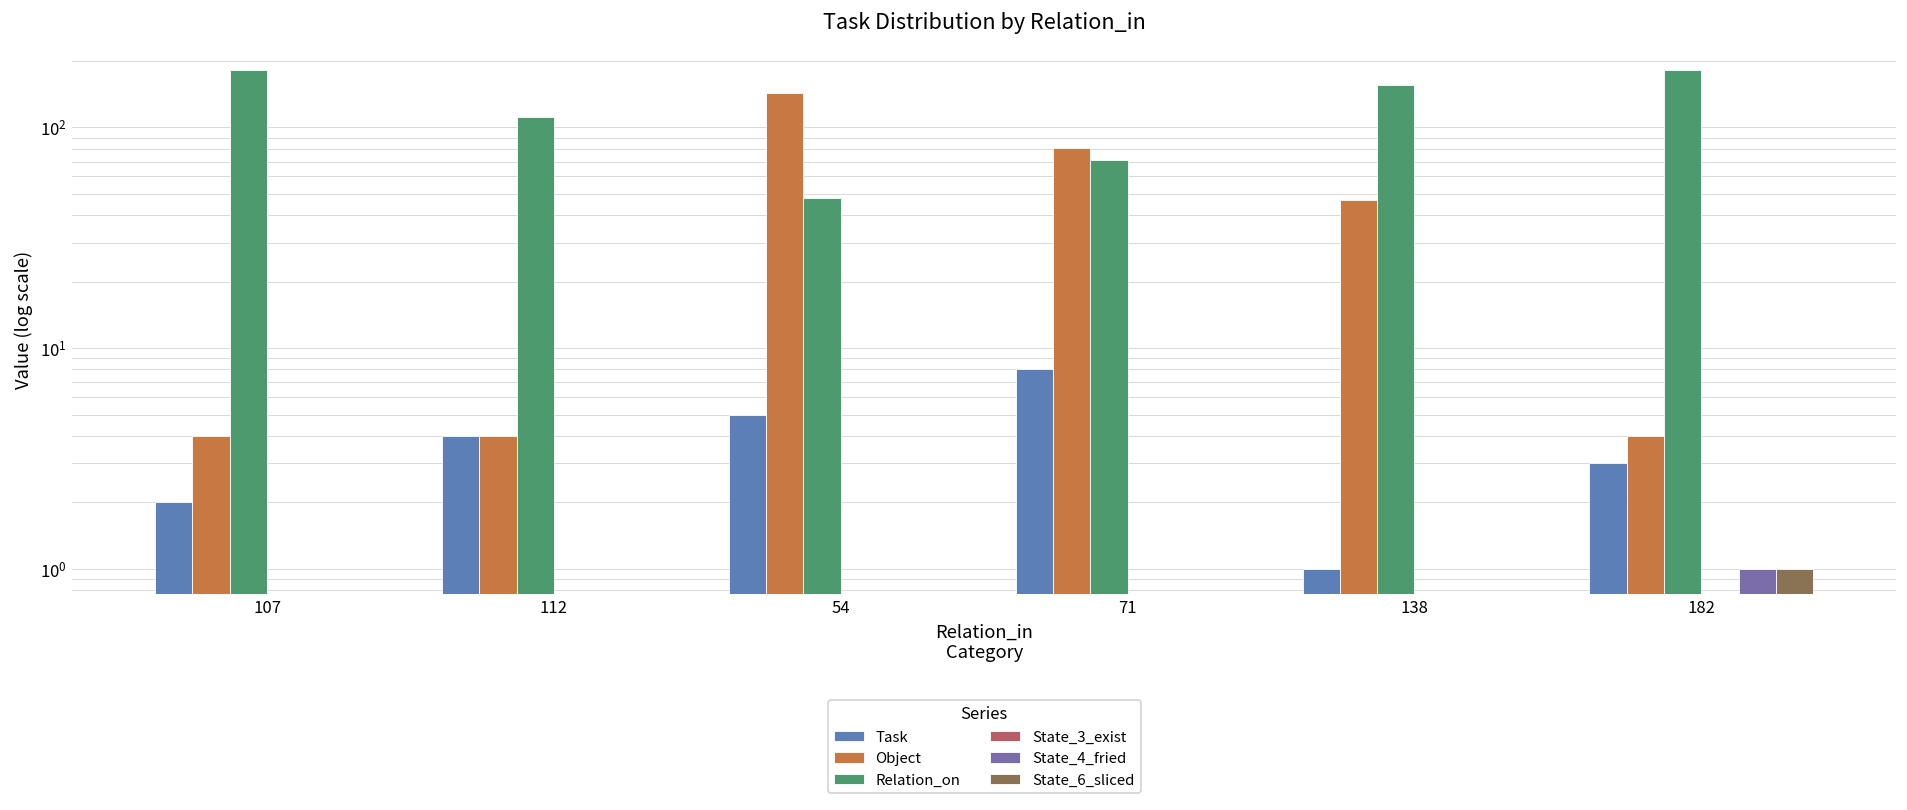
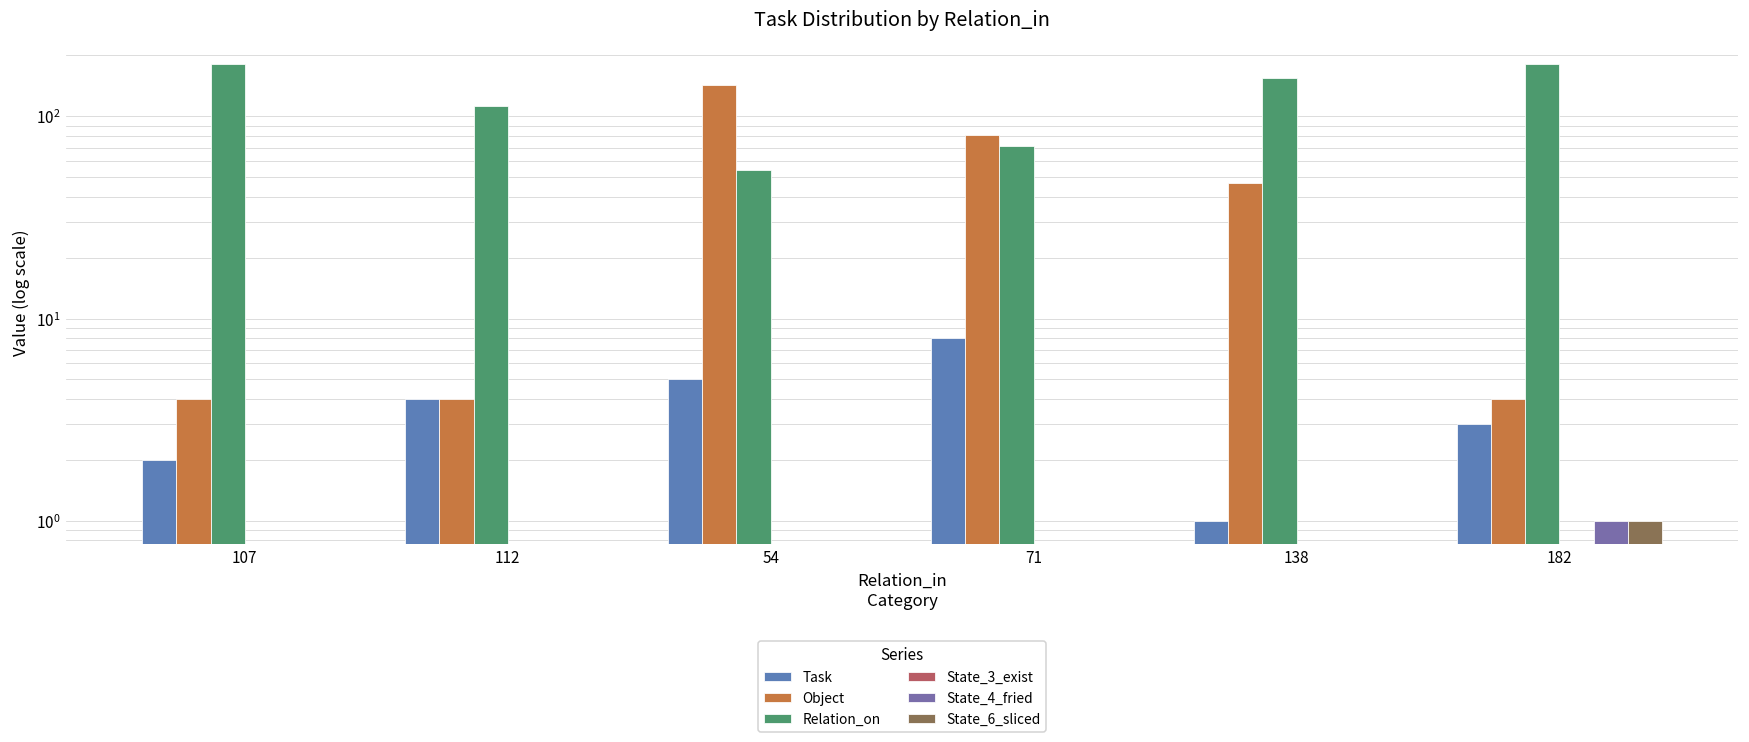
  {
    "Relation_on": {
      "107": 180,
      "112": 110,
-     "54": 48,
+     "54": 54,
      "71": 71,
      "138": 160,
      "182": 180
    }
  }
